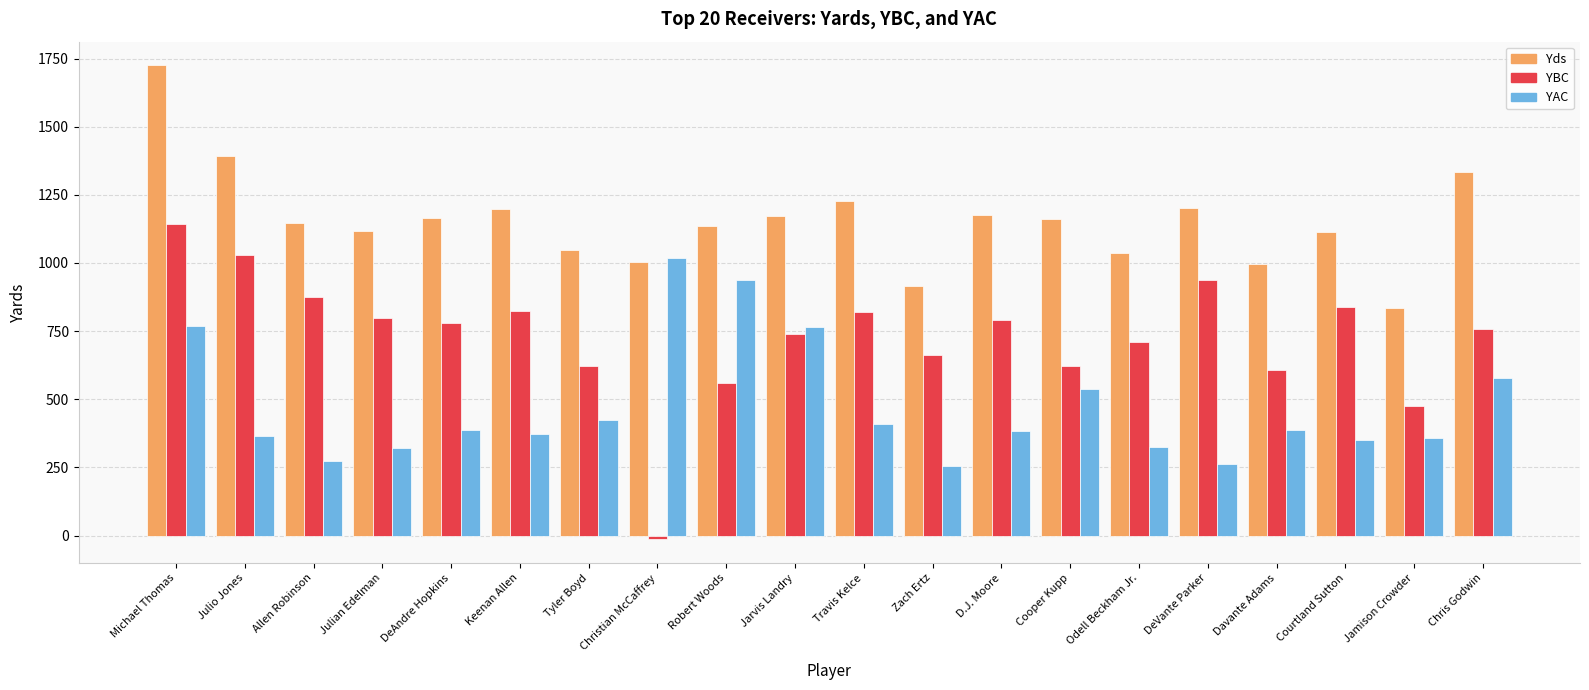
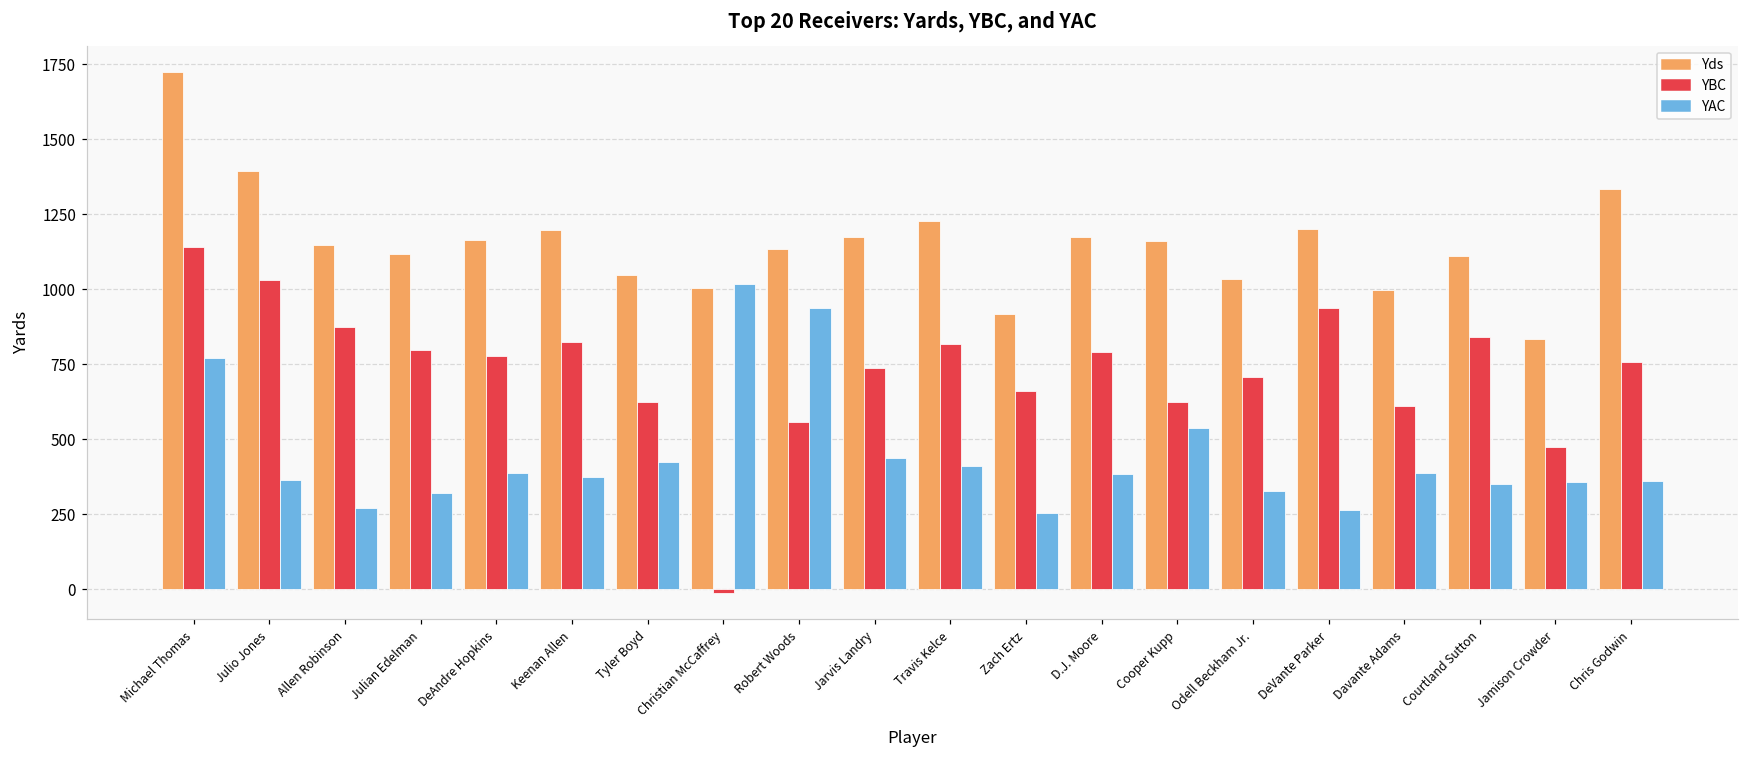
  {
    "Yds": {
      "Michael Thomas": 1730,
      "Julio Jones": 1390,
      "Allen Robinson": 1150,
      "Julian Edelman": 1120,
      "DeAndre Hopkins": 1170,
      "Keenan Allen": 1200,
      "Tyler Boyd": 1050,
      "Christian McCaffrey": 1010,
      "Robert Woods": 1130,
      "Jarvis Landry": 1170,
      "Travis Kelce": 1230,
      "Zach Ertz": 920,
      "D.J. Moore": 1180,
      "Cooper Kupp": 1160,
      "Odell Beckham Jr.": 1040,
      "DeVante Parker": 1200,
      "Davante Adams": 1000,
      "Courtland Sutton": 1110,
      "Jamison Crowder": 830,
      "Chris Godwin": 1330
    },
    "YBC": {
      "Michael Thomas": 1140,
      "Julio Jones": 1030,
      "Allen Robinson": 880,
      "Julian Edelman": 800,
      "DeAndre Hopkins": 780,
      "Keenan Allen": 830,
      "Tyler Boyd": 620,
      "Christian McCaffrey": -10,
      "Robert Woods": 560,
      "Jarvis Landry": 740,
      "Travis Kelce": 820,
      "Zach Ertz": 660,
      "D.J. Moore": 790,
      "Cooper Kupp": 620,
      "Odell Beckham Jr.": 710,
      "DeVante Parker": 940,
      "Davante Adams": 610,
      "Courtland Sutton": 840,
      "Jamison Crowder": 480,
      "Chris Godwin": 760
    },
    "YAC": {
      "Michael Thomas": 770,
      "Julio Jones": 360,
      "Allen Robinson": 270,
      "Julian Edelman": 320,
      "DeAndre Hopkins": 390,
      "Keenan Allen": 370,
      "Tyler Boyd": 420,
      "Christian McCaffrey": 1020,
      "Robert Woods": 940,
-     "Jarvis Landry": 760,
+     "Jarvis Landry": 440,
      "Travis Kelce": 410,
      "Zach Ertz": 260,
      "D.J. Moore": 380,
      "Cooper Kupp": 540,
      "Odell Beckham Jr.": 330,
      "DeVante Parker": 260,
      "Davante Adams": 390,
      "Courtland Sutton": 350,
      "Jamison Crowder": 360,
-     "Chris Godwin": 580
+     "Chris Godwin": 360
    }
  }
